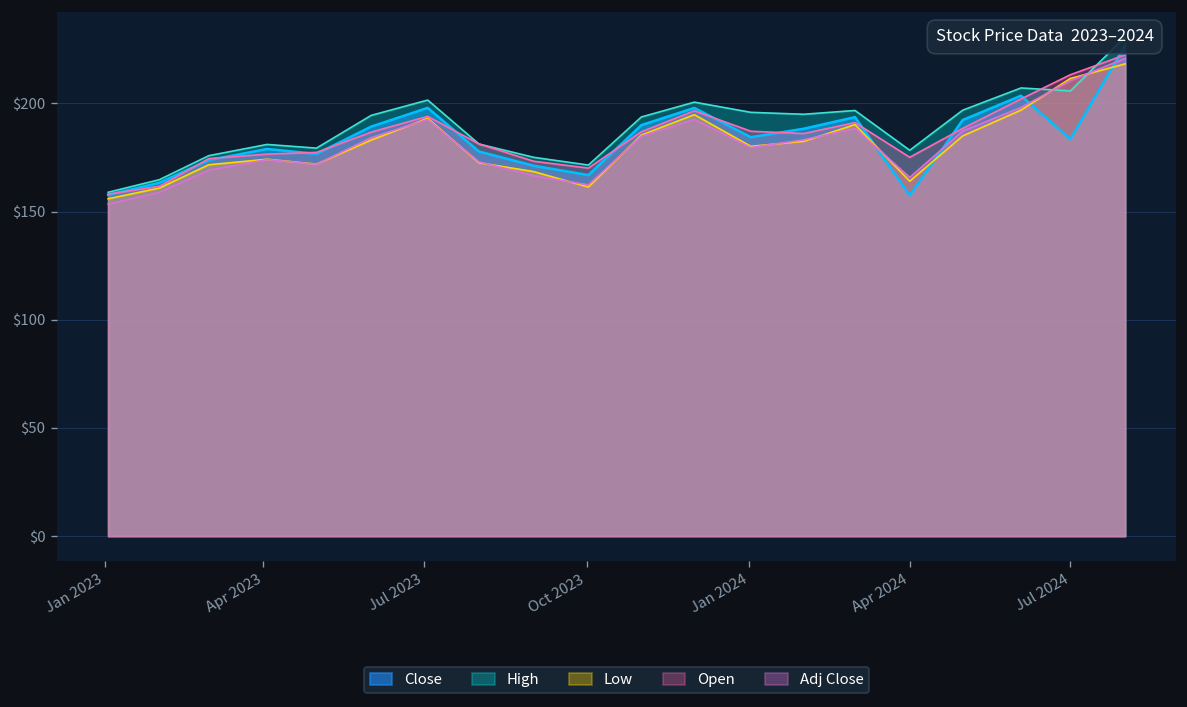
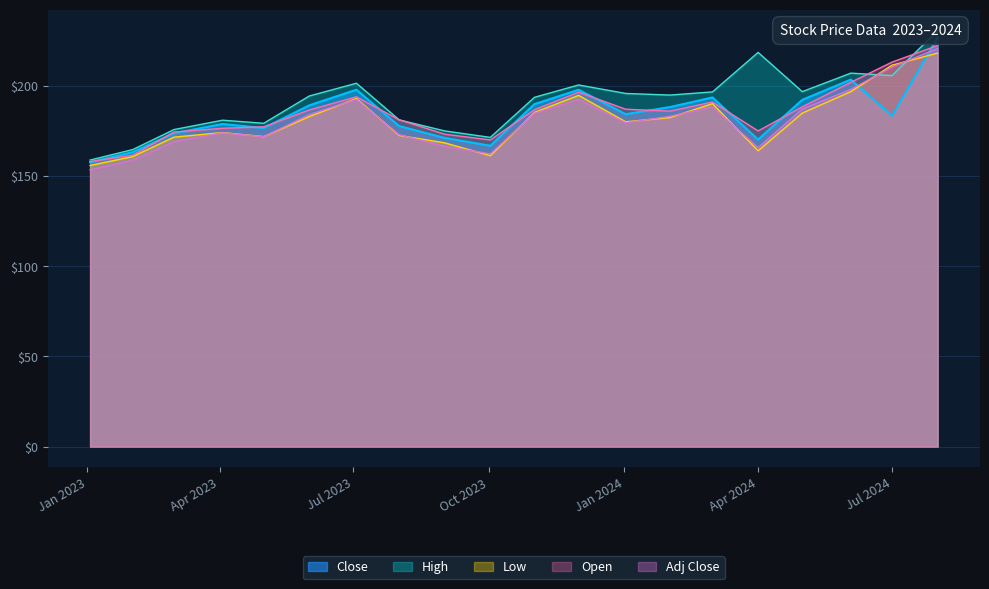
  {
    "Close": {
-     "Apr 2024": "$158",
+     "Apr 2024": "$170",
      "Jul 2024": "$184"
    },
    "High": {
-     "Apr 2024": "$178",
+     "Apr 2024": "$219",
      "Jul 2024": "$206"
    },
    "Low": {
      "Apr 2024": "$164"
    }
  }
